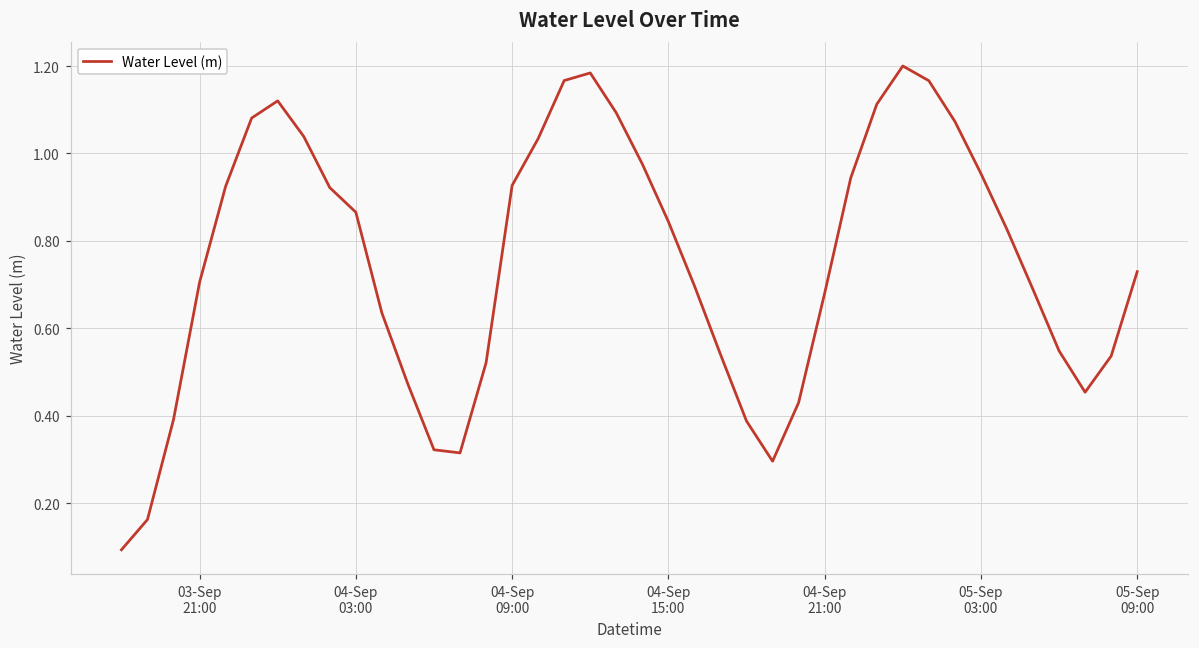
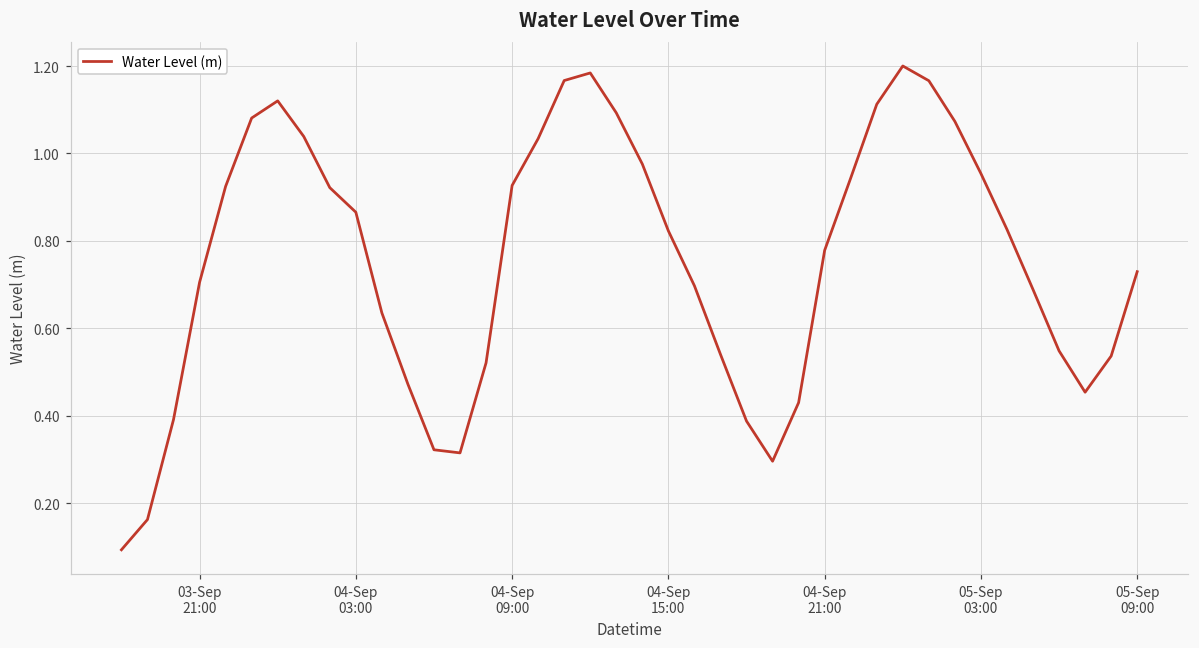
  {
    "03-Sep 21:00": 0.71,
    "04-Sep 03:00": 0.87,
    "04-Sep 09:00": 0.93,
-   "04-Sep 15:00": 0.84,
-   "04-Sep 21:00": 0.68,
+   "04-Sep 15:00": 0.82,
+   "04-Sep 21:00": 0.78,
    "05-Sep 03:00": 0.95,
    "05-Sep 09:00": 0.73
  }
